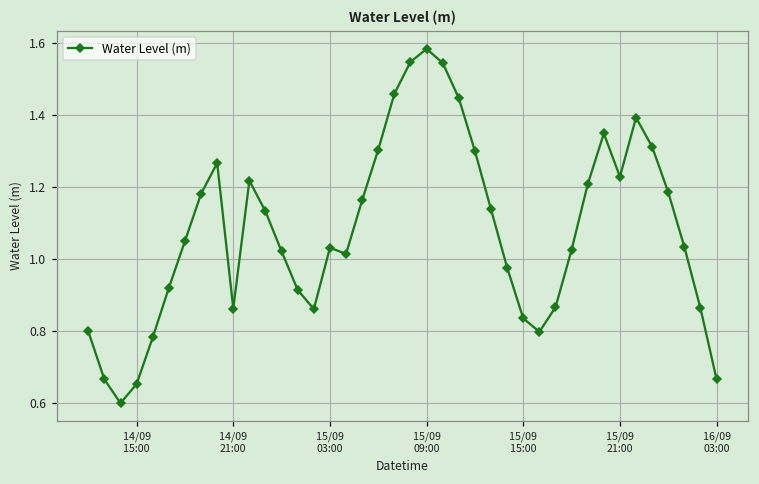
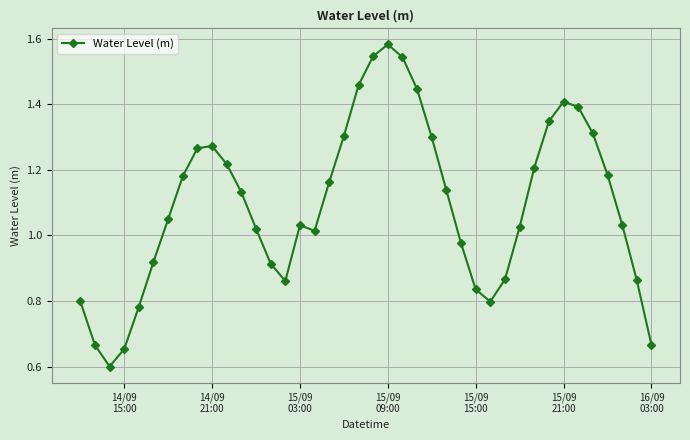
  {
    "14/09 15:00": 0.65,
-   "14/09 21:00": 0.86,
+   "14/09 21:00": 1.27,
    "15/09 03:00": 1.03,
    "15/09 09:00": 1.58,
    "15/09 15:00": 0.84,
-   "15/09 21:00": 1.23,
+   "15/09 21:00": 1.41,
    "16/09 03:00": 0.67
  }
